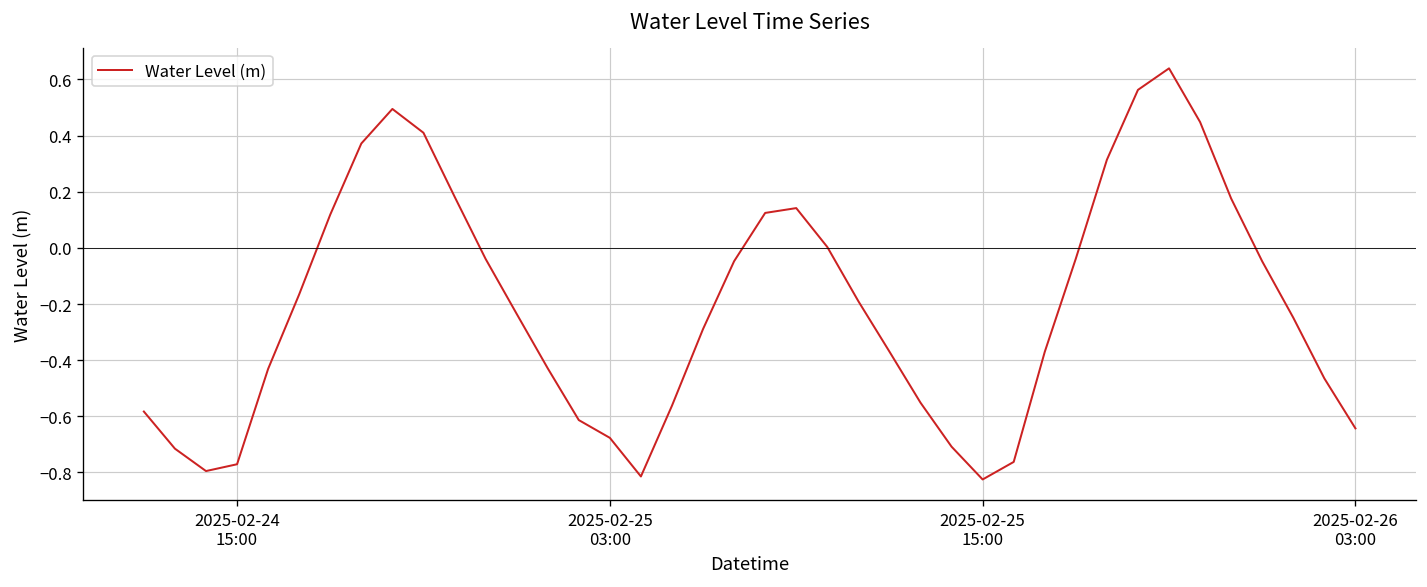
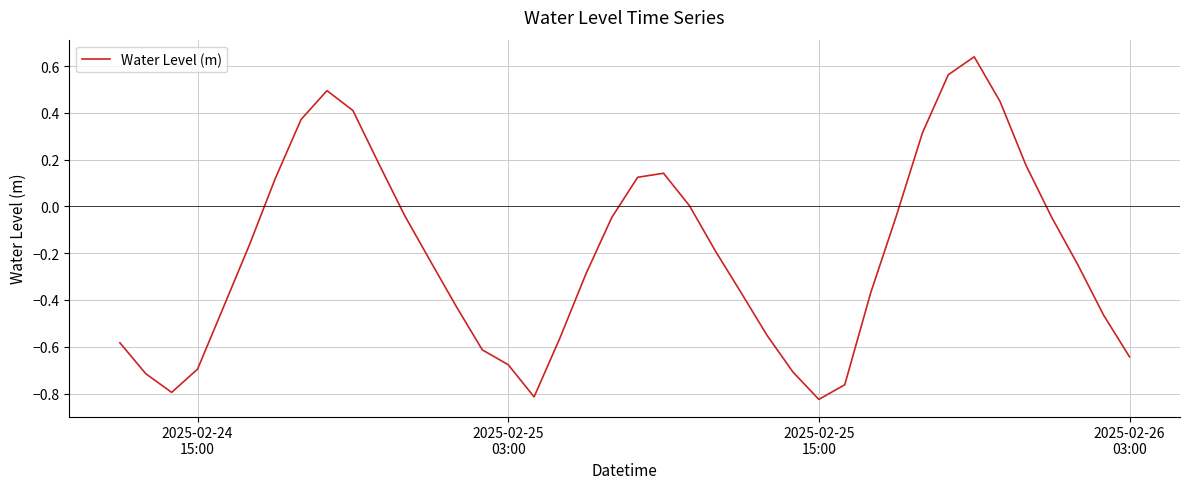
  {
-   "2025-02-24 15:00": -0.77,
+   "2025-02-24 15:00": -0.70,
    "2025-02-25 03:00": -0.68,
    "2025-02-25 15:00": -0.83,
    "2025-02-26 03:00": -0.64
  }
